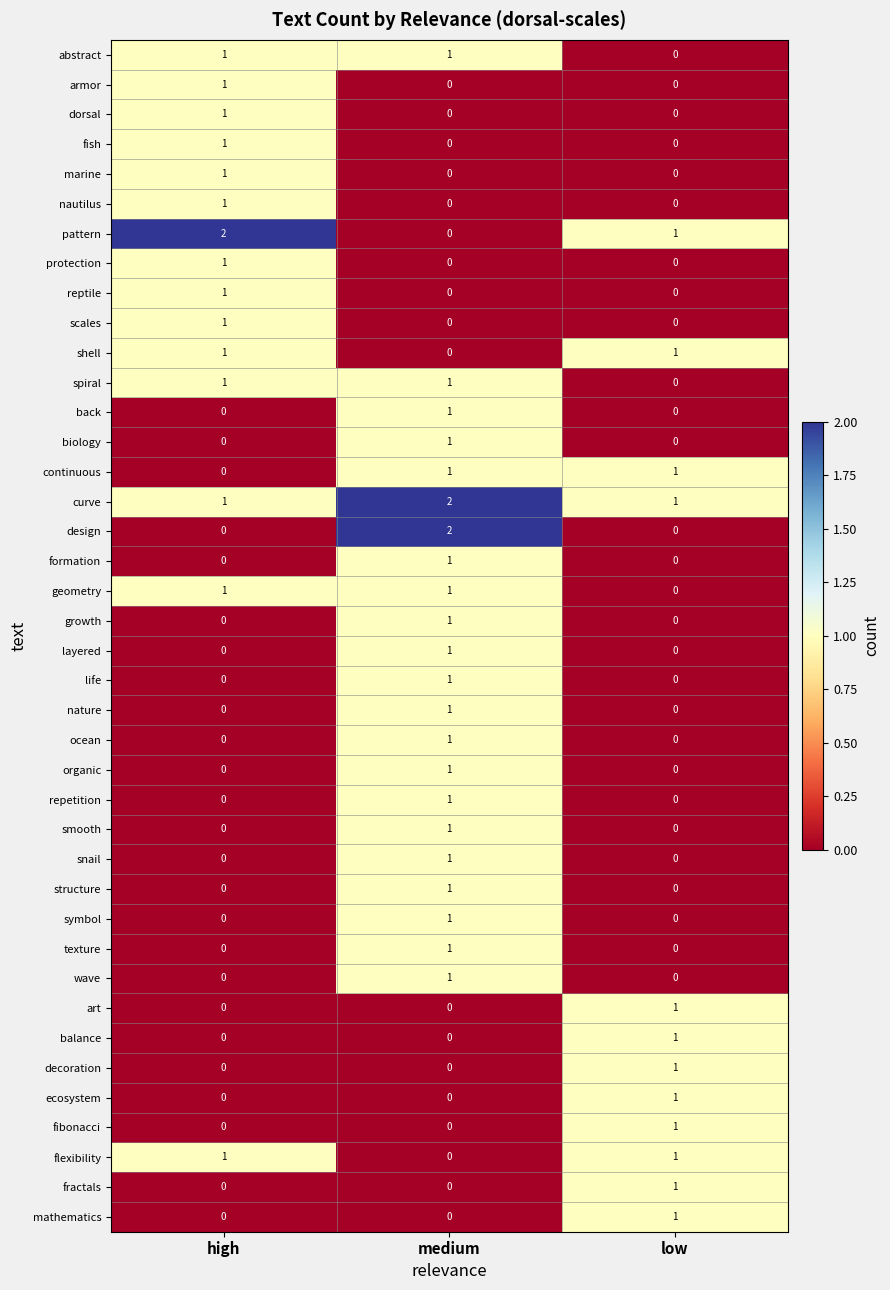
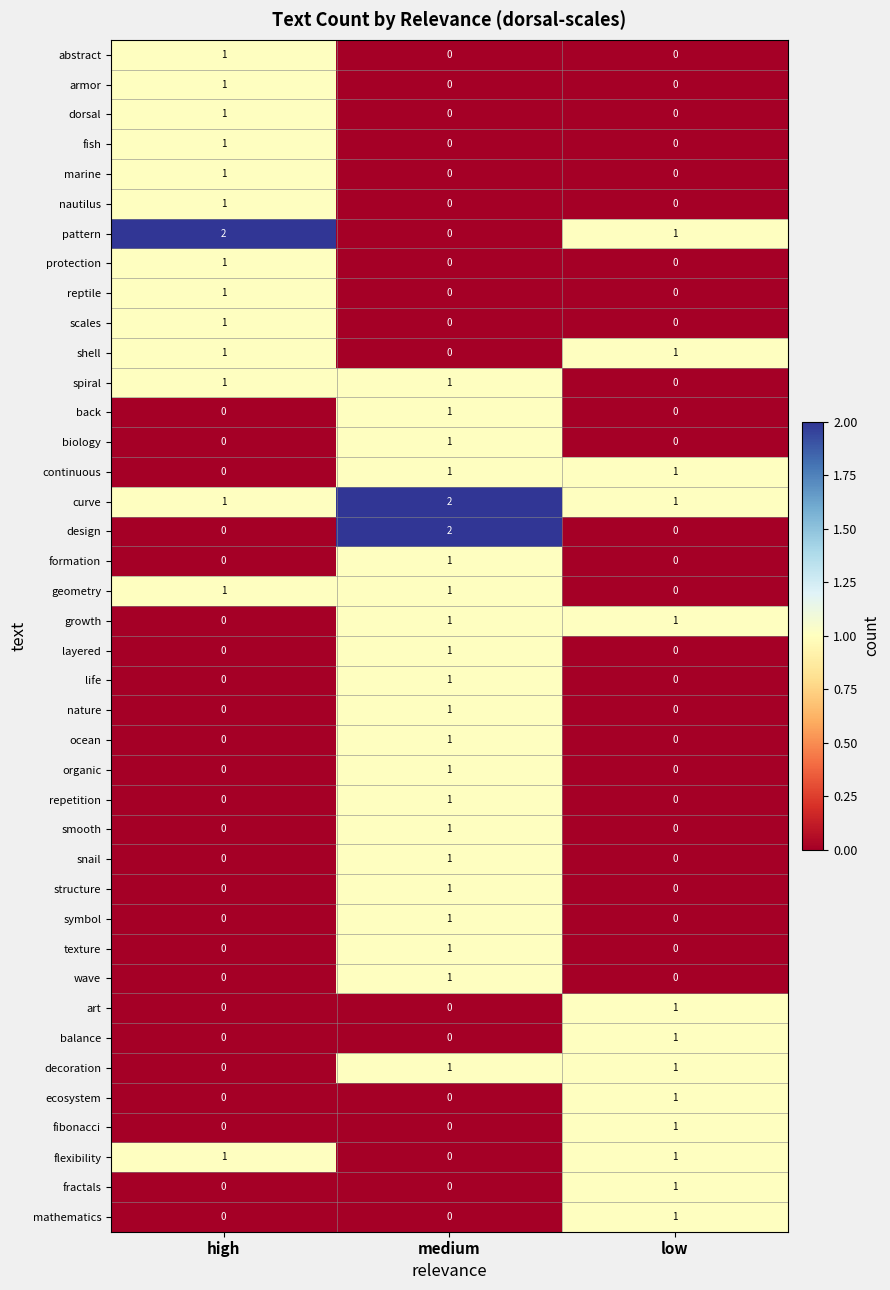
  {
    "abstract": {
      "high": 1,
-     "medium": 1,
+     "medium": 0,
      "low": 0
    },
    "armor": {
      "high": 1,
      "medium": 0,
      "low": 0
    },
    "dorsal": {
      "high": 1,
      "medium": 0,
      "low": 0
    },
    "fish": {
      "high": 1,
      "medium": 0,
      "low": 0
    },
    "marine": {
      "high": 1,
      "medium": 0,
      "low": 0
    },
    "nautilus": {
      "high": 1,
      "medium": 0,
      "low": 0
    },
    "pattern": {
      "high": 2,
      "medium": 0,
      "low": 1
    },
    "protection": {
      "high": 1,
      "medium": 0,
      "low": 0
    },
    "reptile": {
      "high": 1,
      "medium": 0,
      "low": 0
    },
    "scales": {
      "high": 1,
      "medium": 0,
      "low": 0
    },
    "shell": {
      "high": 1,
      "medium": 0,
      "low": 1
    },
    "spiral": {
      "high": 1,
      "medium": 1,
      "low": 0
    },
    "back": {
      "high": 0,
      "medium": 1,
      "low": 0
    },
    "biology": {
      "high": 0,
      "medium": 1,
      "low": 0
    },
    "continuous": {
      "high": 0,
      "medium": 1,
      "low": 1
    },
    "curve": {
      "high": 1,
      "medium": 2,
      "low": 1
    },
    "design": {
      "high": 0,
      "medium": 2,
      "low": 0
    },
    "formation": {
      "high": 0,
      "medium": 1,
      "low": 0
    },
    "geometry": {
      "high": 1,
      "medium": 1,
      "low": 0
    },
    "growth": {
      "high": 0,
      "medium": 1,
-     "low": 0
+     "low": 1
    },
    "layered": {
      "high": 0,
      "medium": 1,
      "low": 0
    },
    "life": {
      "high": 0,
      "medium": 1,
      "low": 0
    },
    "nature": {
      "high": 0,
      "medium": 1,
      "low": 0
    },
    "ocean": {
      "high": 0,
      "medium": 1,
      "low": 0
    },
    "organic": {
      "high": 0,
      "medium": 1,
      "low": 0
    },
    "repetition": {
      "high": 0,
      "medium": 1,
      "low": 0
    },
    "smooth": {
      "high": 0,
      "medium": 1,
      "low": 0
    },
    "snail": {
      "high": 0,
      "medium": 1,
      "low": 0
    },
    "structure": {
      "high": 0,
      "medium": 1,
      "low": 0
    },
    "symbol": {
      "high": 0,
      "medium": 1,
      "low": 0
    },
    "texture": {
      "high": 0,
      "medium": 1,
      "low": 0
    },
    "wave": {
      "high": 0,
      "medium": 1,
      "low": 0
    },
    "art": {
      "high": 0,
      "medium": 0,
      "low": 1
    },
    "balance": {
      "high": 0,
      "medium": 0,
      "low": 1
    },
    "decoration": {
      "high": 0,
-     "medium": 0,
+     "medium": 1,
      "low": 1
    },
    "ecosystem": {
      "high": 0,
      "medium": 0,
      "low": 1
    },
    "fibonacci": {
      "high": 0,
      "medium": 0,
      "low": 1
    },
    "flexibility": {
      "high": 1,
      "medium": 0,
      "low": 1
    },
    "fractals": {
      "high": 0,
      "medium": 0,
      "low": 1
    },
    "mathematics": {
      "high": 0,
      "medium": 0,
      "low": 1
    }
  }
